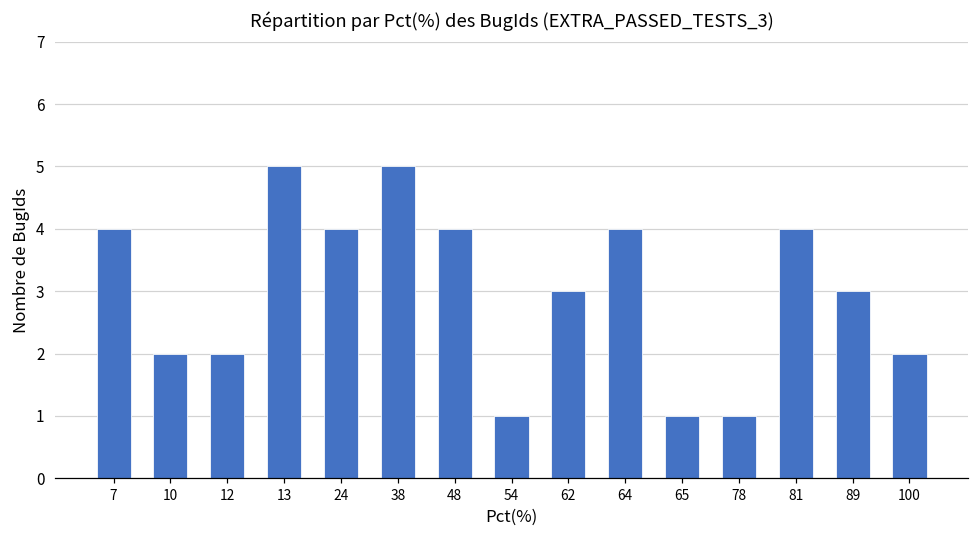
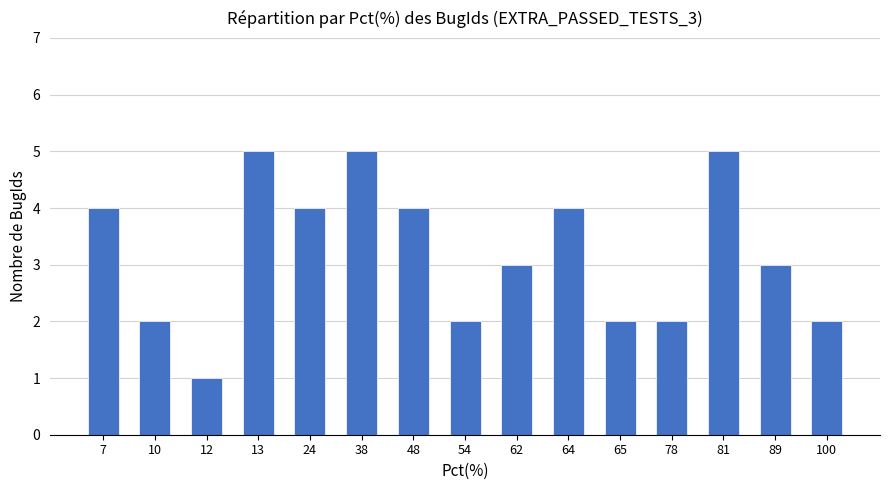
  {
    "7": 4,
    "10": 2,
-   "12": 2,
+   "12": 1,
    "13": 5,
    "24": 4,
    "38": 5,
    "48": 4,
-   "54": 1,
+   "54": 2,
    "62": 3,
    "64": 4,
-   "65": 1,
-   "78": 1,
-   "81": 4,
+   "65": 2,
+   "78": 2,
+   "81": 5,
    "89": 3,
    "100": 2
  }
